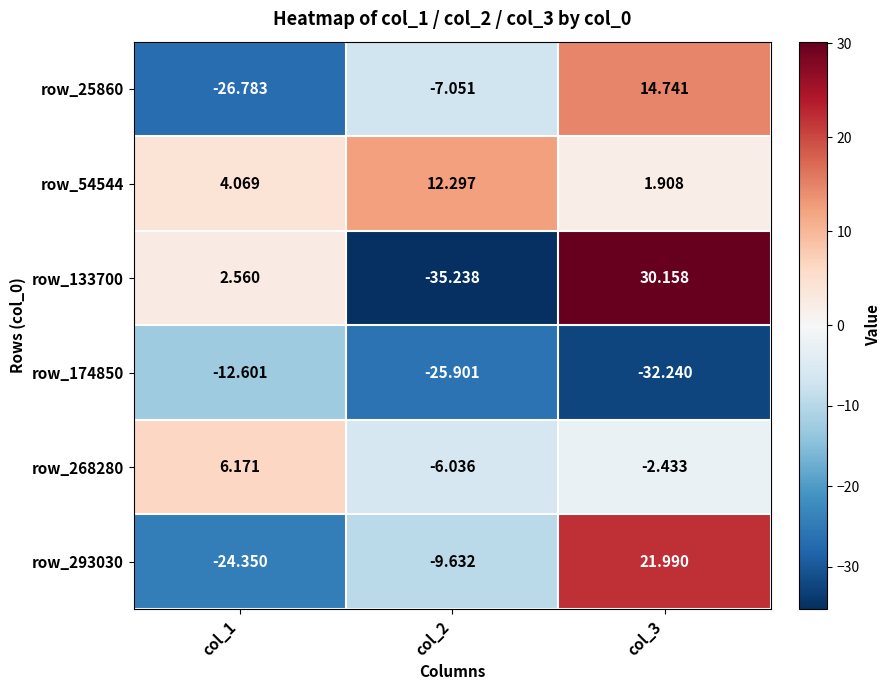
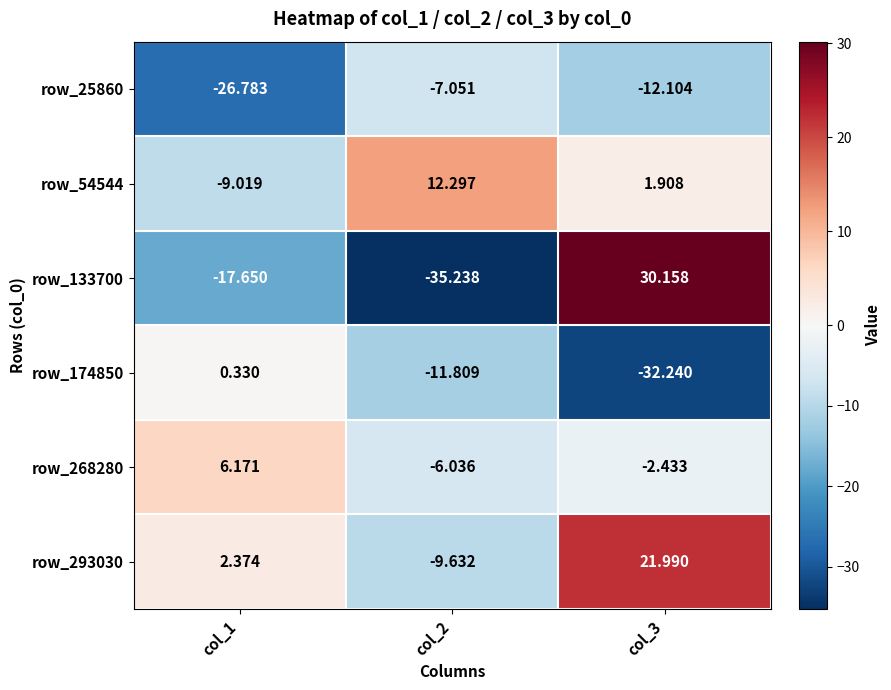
  {
    "row_25860": {
      "col_1": -26.783,
      "col_2": -7.051,
-     "col_3": 14.741
+     "col_3": -12.104
    },
    "row_54544": {
-     "col_1": 4.069,
+     "col_1": -9.019,
      "col_2": 12.297,
      "col_3": 1.908
    },
    "row_133700": {
-     "col_1": 2.560,
+     "col_1": -17.650,
      "col_2": -35.238,
      "col_3": 30.158
    },
    "row_174850": {
-     "col_1": -12.601,
-     "col_2": -25.901,
+     "col_1": 0.330,
+     "col_2": -11.809,
      "col_3": -32.240
    },
    "row_268280": {
      "col_1": 6.171,
      "col_2": -6.036,
      "col_3": -2.433
    },
    "row_293030": {
-     "col_1": -24.350,
+     "col_1": 2.374,
      "col_2": -9.632,
      "col_3": 21.990
    }
  }
